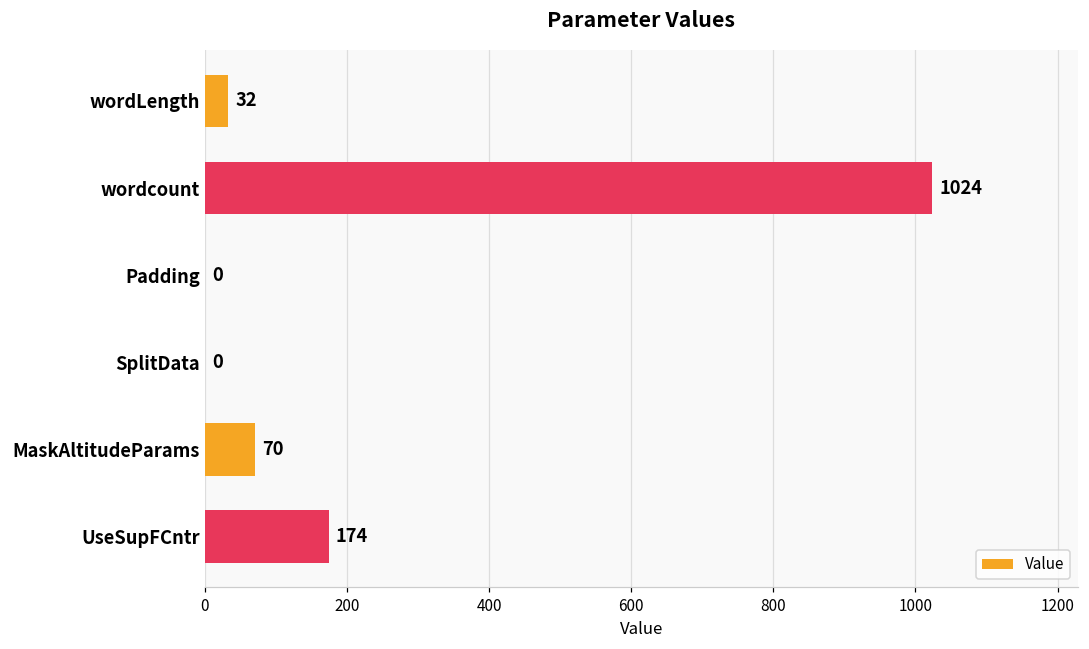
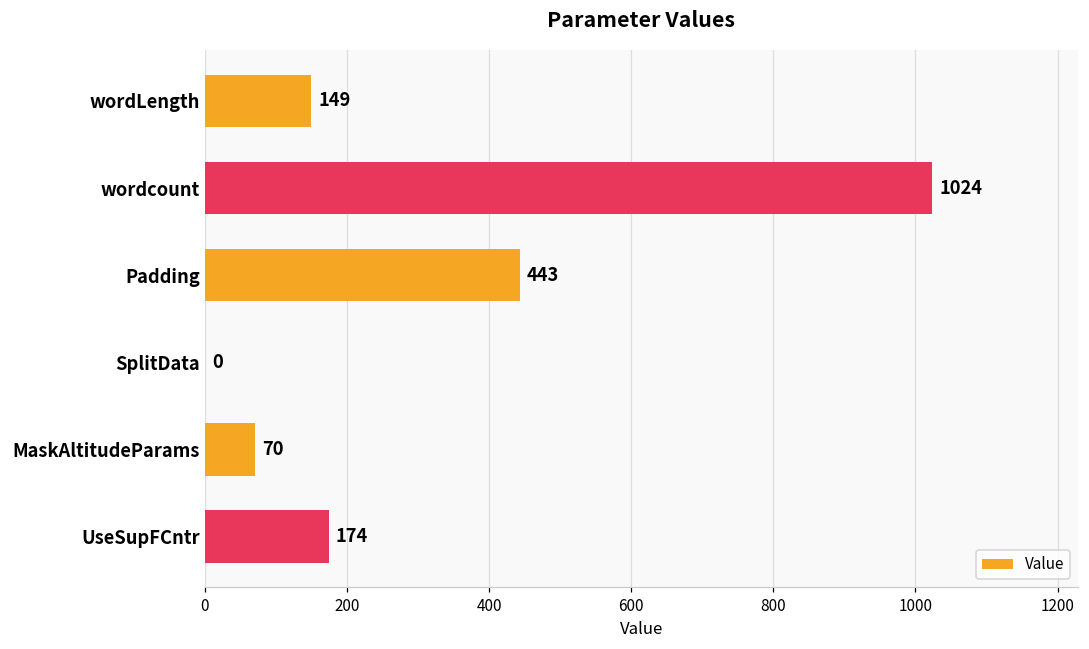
  {
-   "wordLength": 32,
+   "wordLength": 149,
    "wordcount": 1024,
-   "Padding": 0,
+   "Padding": 443,
    "SplitData": 0,
    "MaskAltitudeParams": 70,
    "UseSupFCntr": 174
  }
